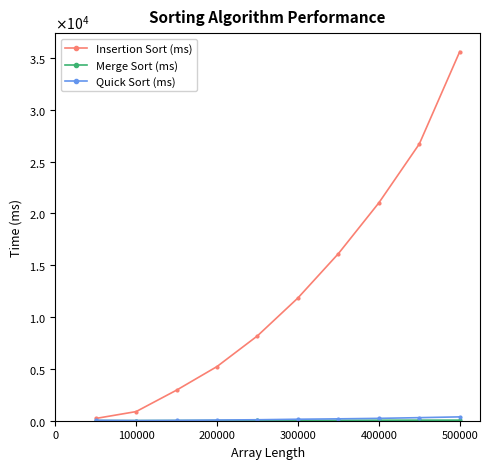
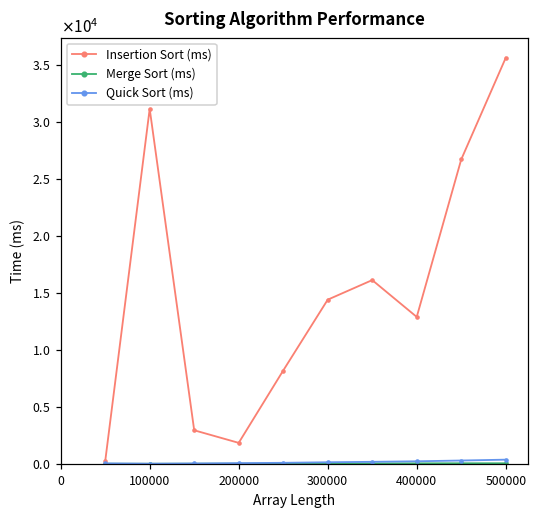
  {
    "Insertion Sort (ms)": {
-     "100000": 900,
-     "200000": 5200,
-     "300000": 11800,
-     "400000": 21000,
+     "100000": 31100,
+     "200000": 1800,
+     "300000": 14400,
+     "400000": 12900,
      "500000": 35600
    },
    "Merge Sort (ms)": {
      "500000": 100
    },
    "Quick Sort (ms)": {
      "500000": 400
    }
  }
